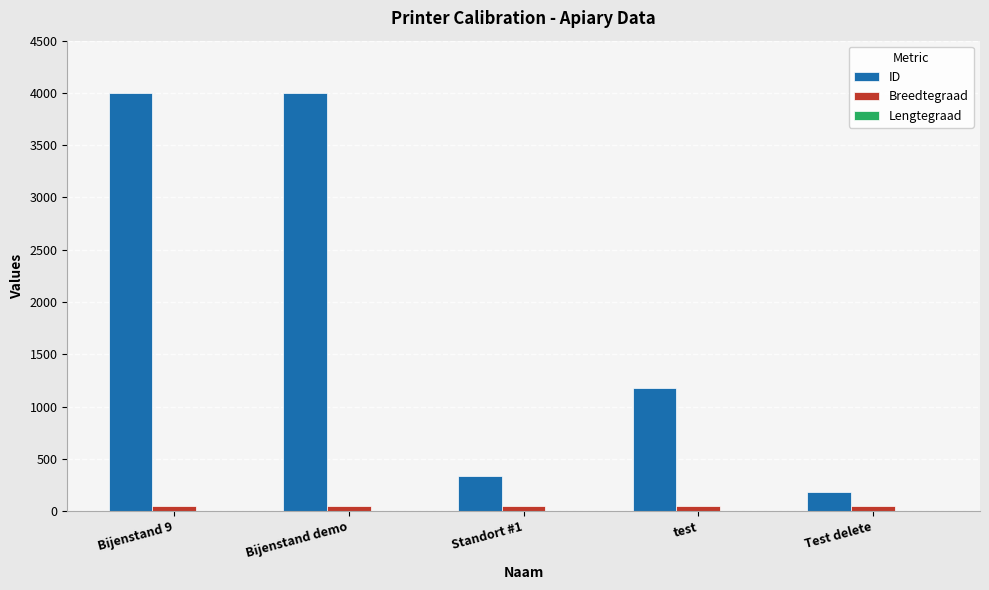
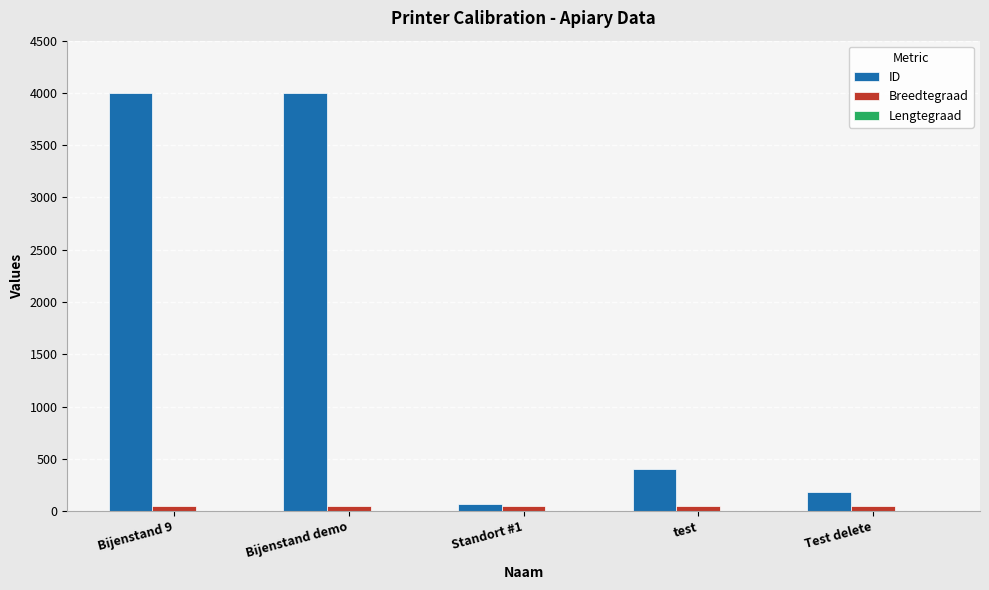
  {
    "ID": {
      "Bijenstand 9": 4000,
      "Bijenstand demo": 4000,
-     "Standort #1": 330,
-     "test": 1170,
+     "Standort #1": 60,
+     "test": 400,
      "Test delete": 180
    },
    "Breedtegraad": {
      "Bijenstand 9": 50,
      "Bijenstand demo": 50,
      "Standort #1": 50,
      "test": 50,
      "Test delete": 50
    }
  }
